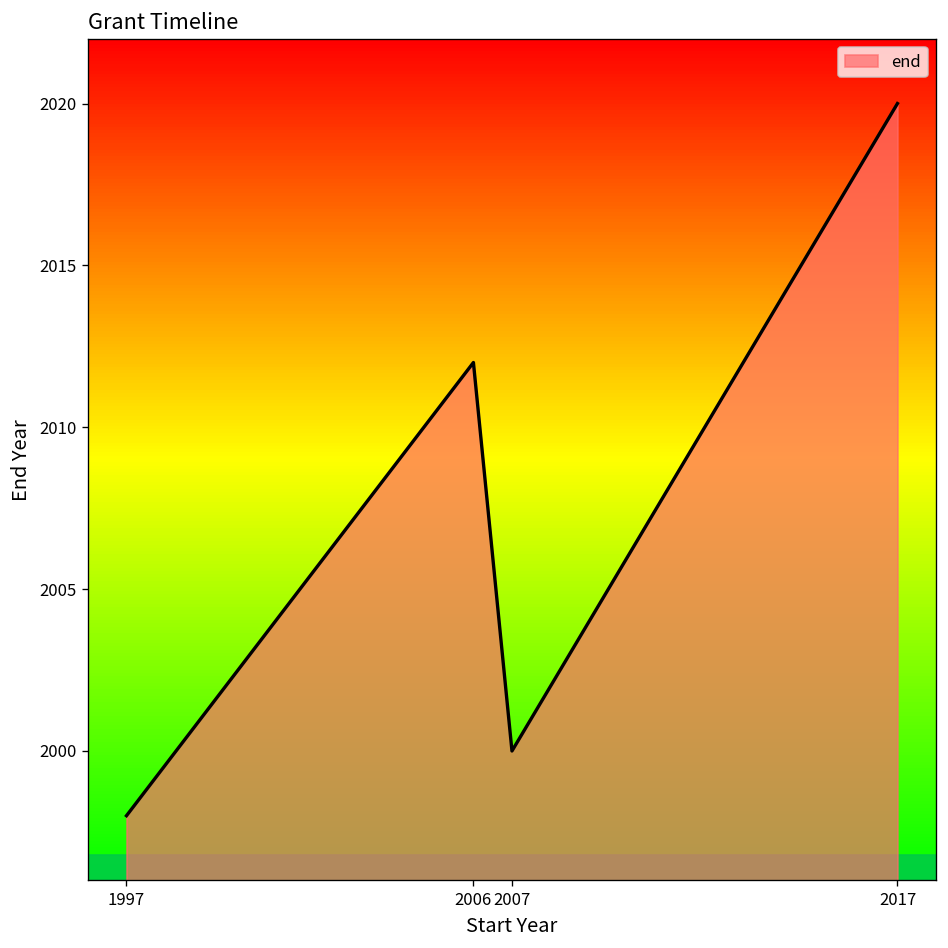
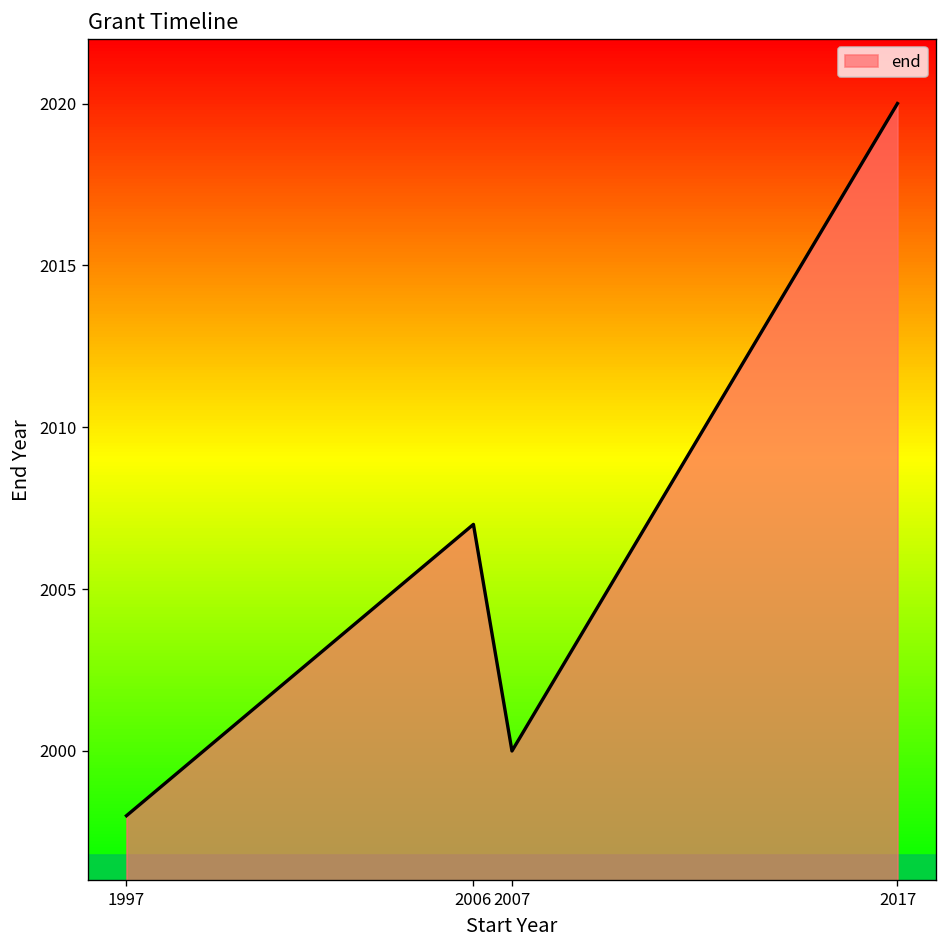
  {
    "1997": 1998,
-   "2006": 2012,
+   "2006": 2007,
    "2007": 2000,
    "2017": 2020
  }
